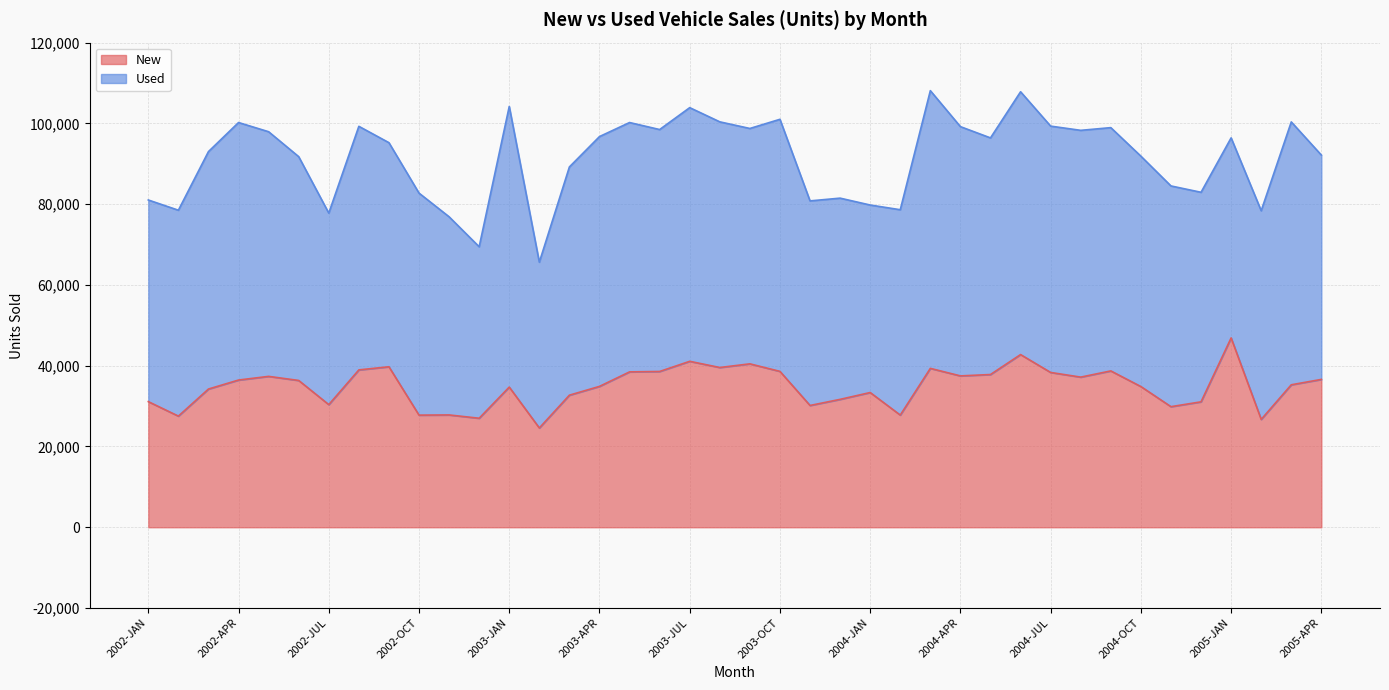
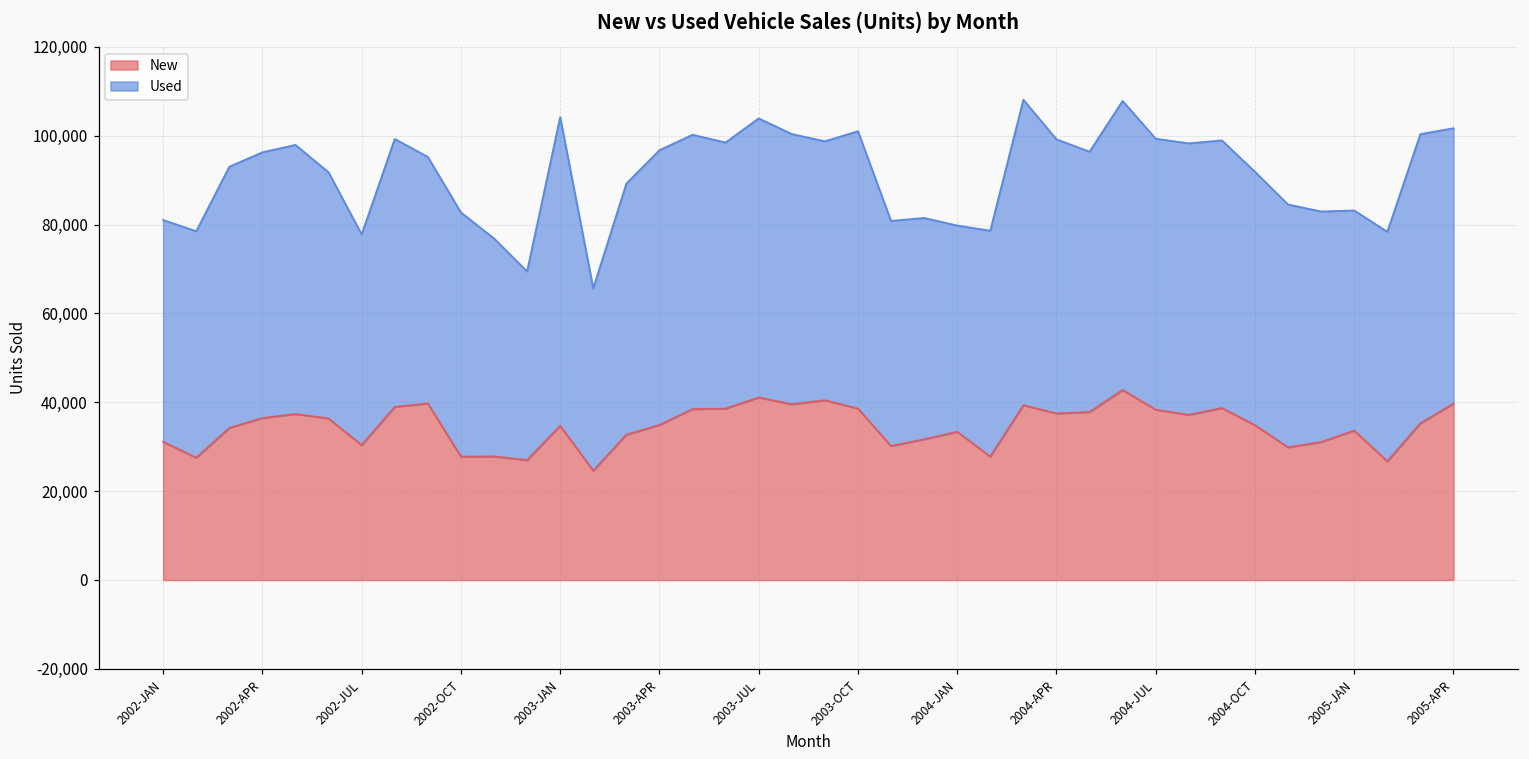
  {
    "New": {
      "2002-JAN": "31,000",
      "2002-APR": "36,000",
      "2002-JUL": "30,000",
      "2002-OCT": "28,000",
      "2003-JAN": "35,000",
      "2003-APR": "35,000",
      "2003-JUL": "41,000",
      "2003-OCT": "39,000",
      "2004-JAN": "33,000",
      "2004-APR": "37,000",
      "2004-JUL": "38,000",
      "2004-OCT": "35,000",
-     "2005-JAN": "47,000",
-     "2005-APR": "37,000"
+     "2005-JAN": "34,000",
+     "2005-APR": "40,000"
    },
    "Used": {
      "2002-JAN": "50,000",
-     "2002-APR": "64,000",
+     "2002-APR": "60,000",
      "2002-JUL": "47,000",
      "2002-OCT": "55,000",
      "2003-JAN": "69,000",
      "2003-APR": "62,000",
      "2003-JUL": "63,000",
      "2003-OCT": "62,000",
      "2004-JAN": "46,000",
      "2004-APR": "62,000",
      "2004-JUL": "61,000",
      "2004-OCT": "57,000",
      "2005-JAN": "50,000",
-     "2005-APR": "56,000"
+     "2005-APR": "62,000"
    }
  }
